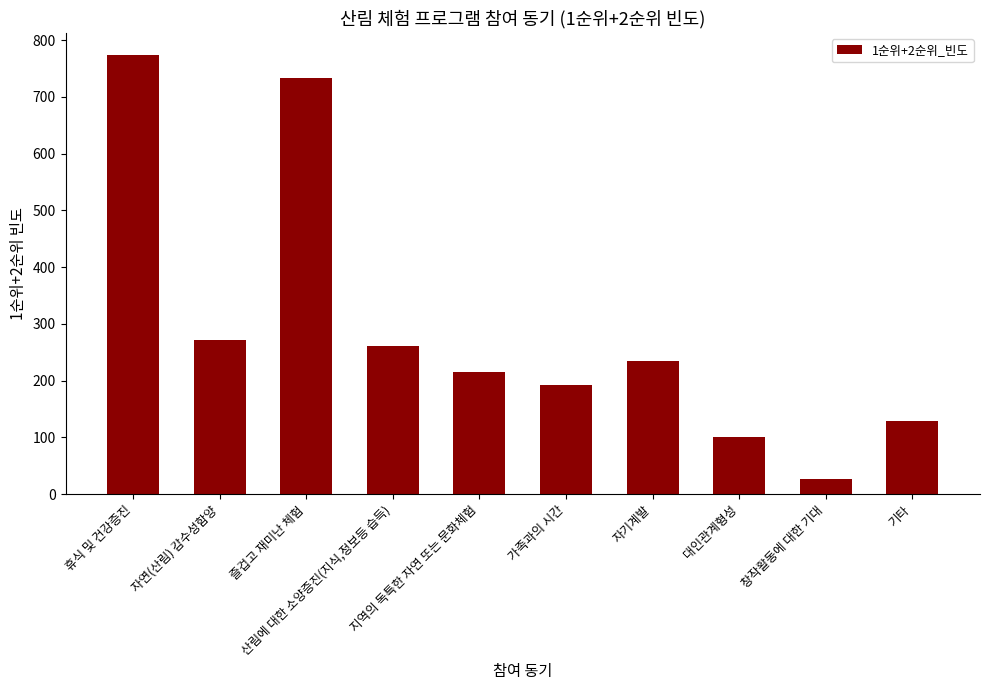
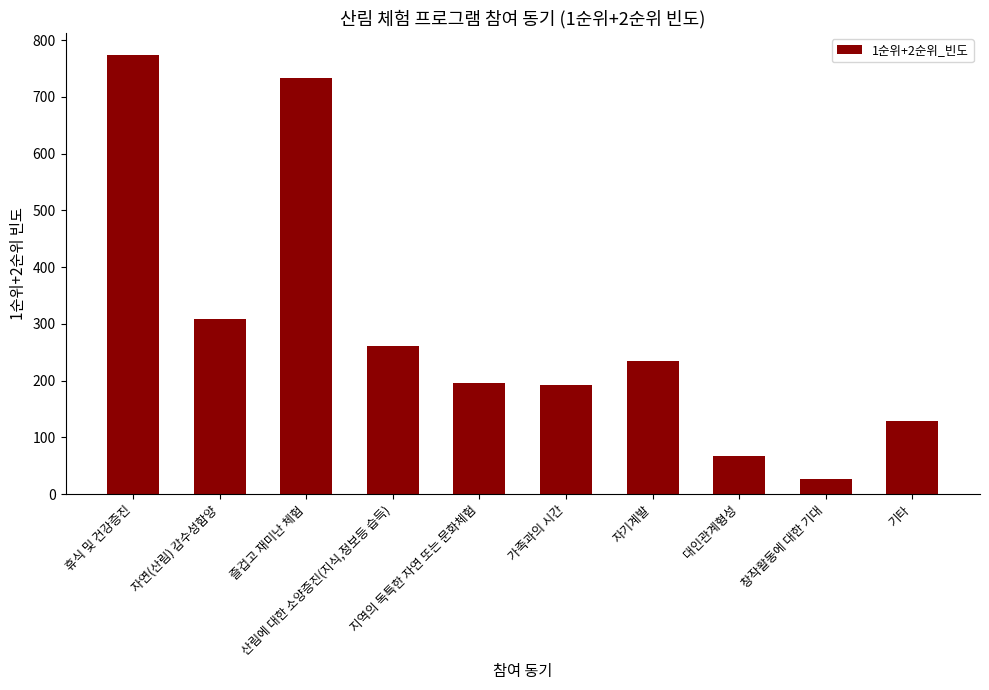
  {
    "휴식 및 건강증진": 770,
-   "자연(산림) 감수성함양": 270,
+   "자연(산림) 감수성함양": 310,
    "즐겁고 재미난 체험": 730,
    "산림에 대한 소양증진(지식,정보등 습득)": 260,
-   "지역의 독특한 자연 또는 문화체험": 220,
+   "지역의 독특한 자연 또는 문화체험": 200,
    "가족과의 시간": 190,
    "자기계발": 240,
-   "대인관계형성": 100,
+   "대인관계형성": 70,
    "창작활동에 대한 기대": 30,
    "기타": 130
  }
